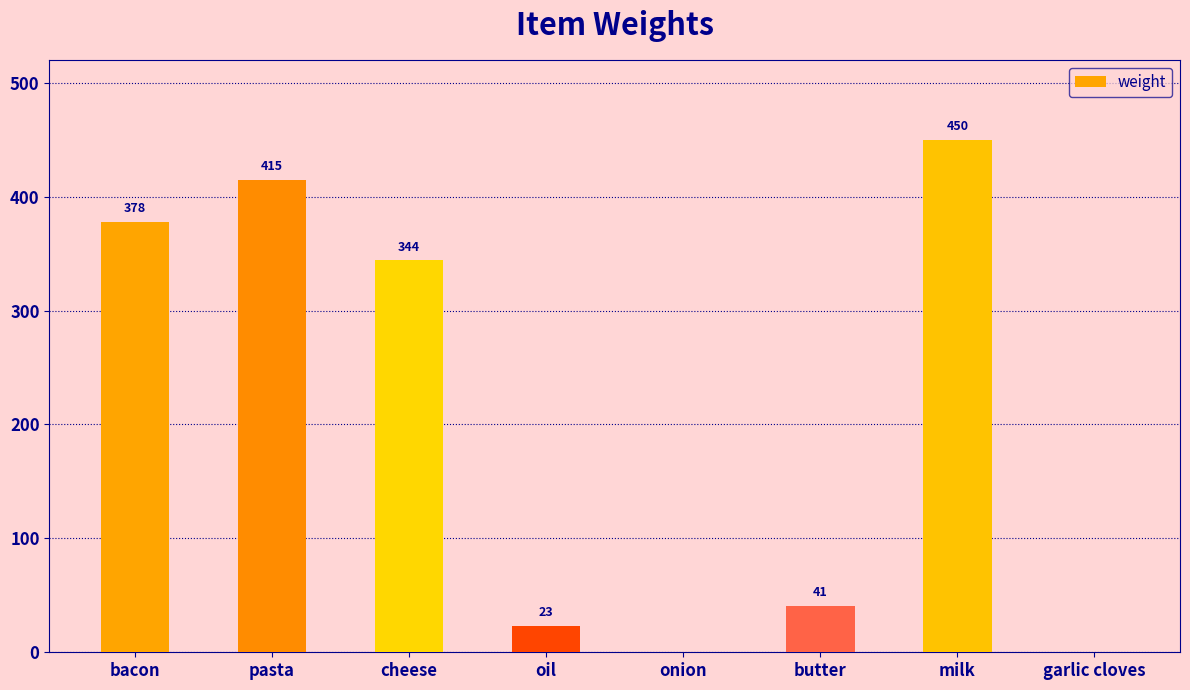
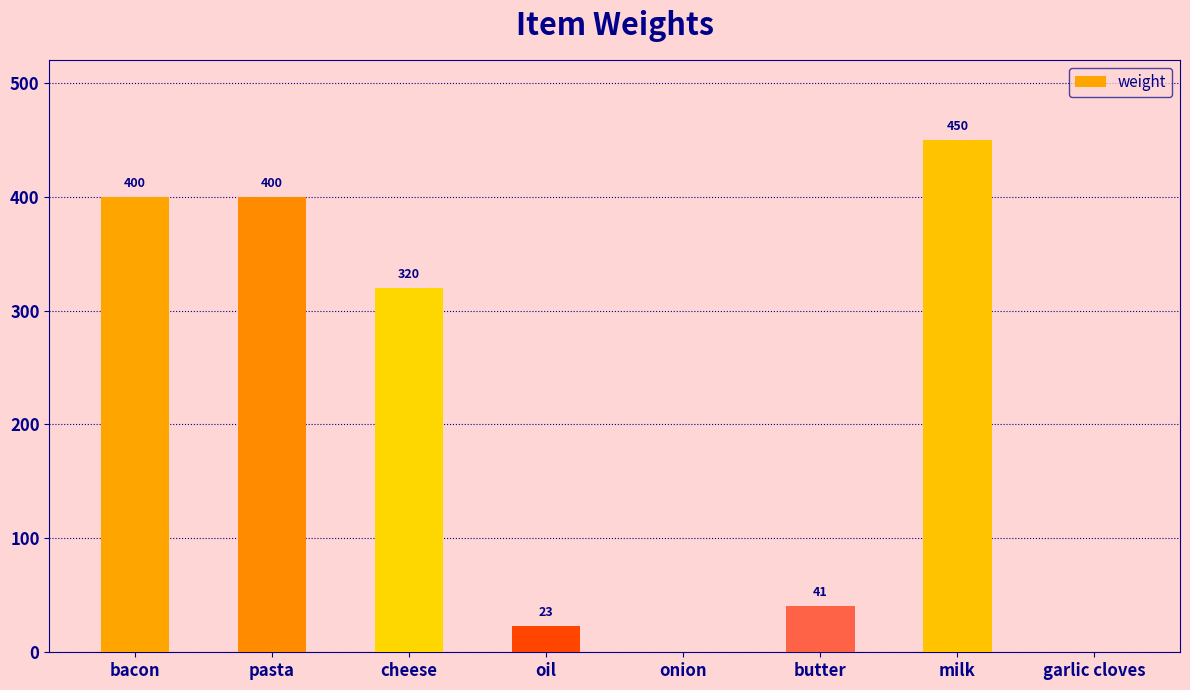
  {
-   "bacon": 378,
-   "pasta": 415,
-   "cheese": 344,
+   "bacon": 400,
+   "pasta": 400,
+   "cheese": 320,
    "oil": 23,
    "butter": 41,
    "milk": 450
  }
